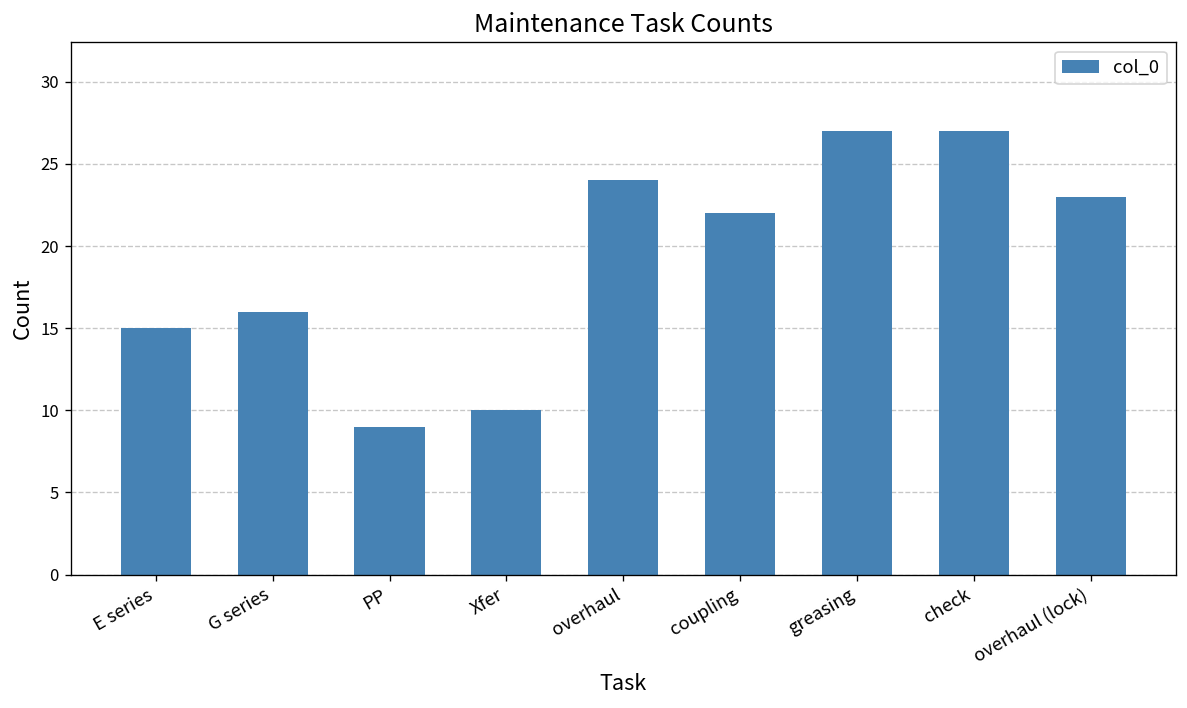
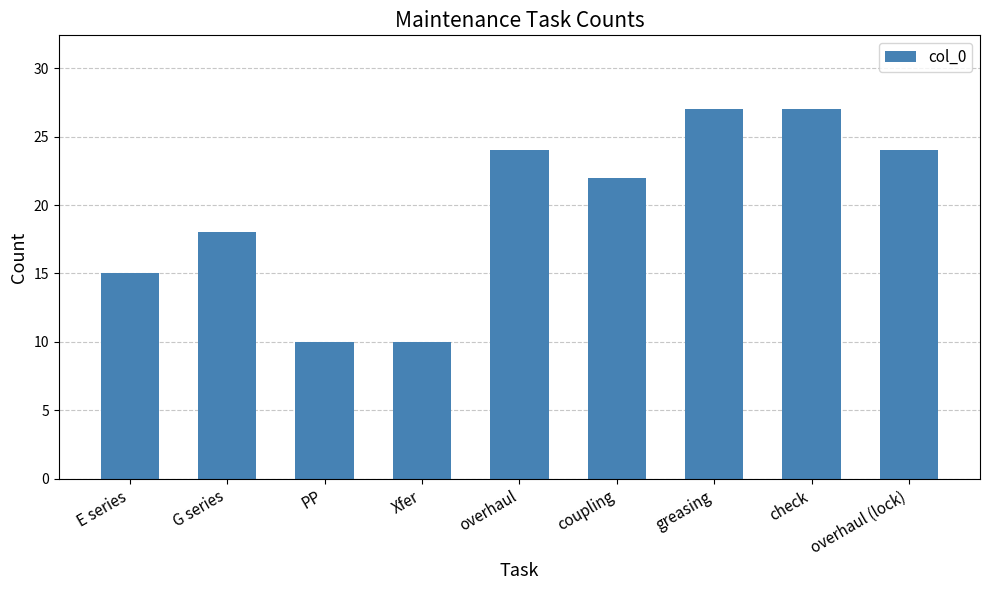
  {
    "E series": 15,
-   "G series": 16,
-   "PP": 9,
+   "G series": 18,
+   "PP": 10,
    "Xfer": 10,
    "overhaul": 24,
    "coupling": 22,
    "greasing": 27,
    "check": 27,
-   "overhaul (lock)": 23
+   "overhaul (lock)": 24
  }
